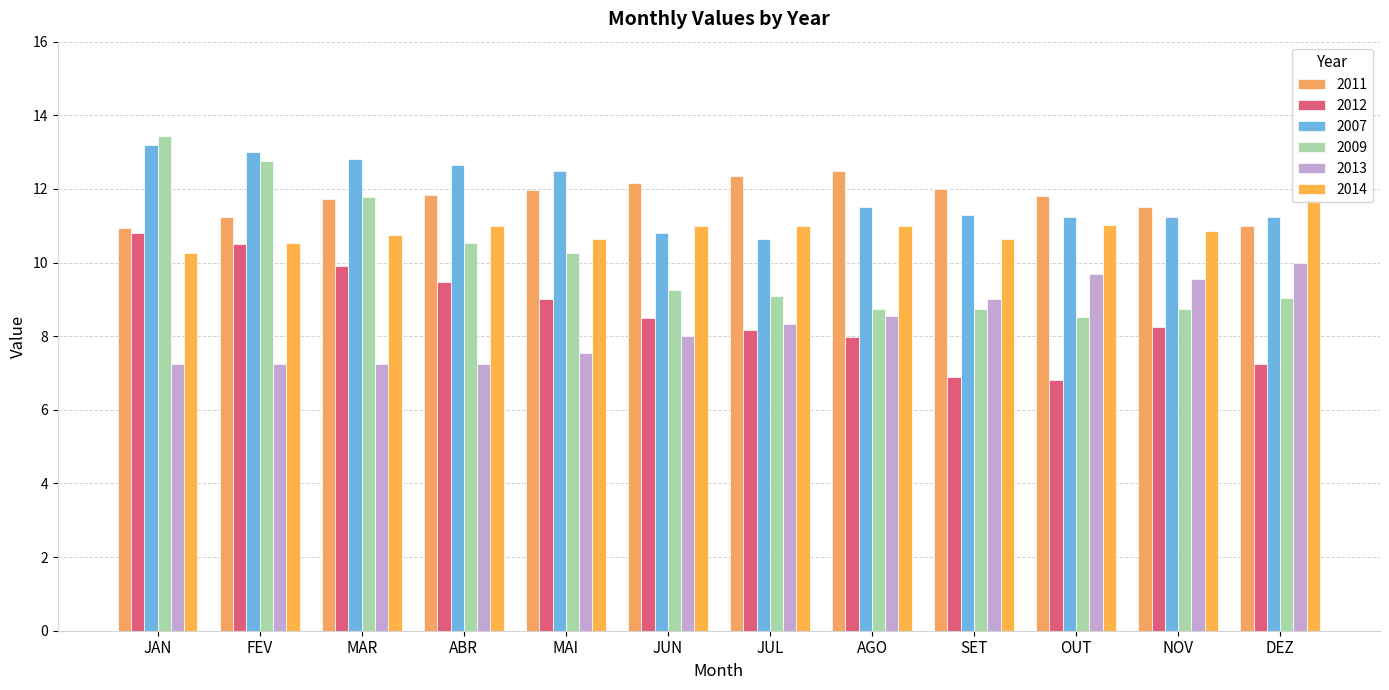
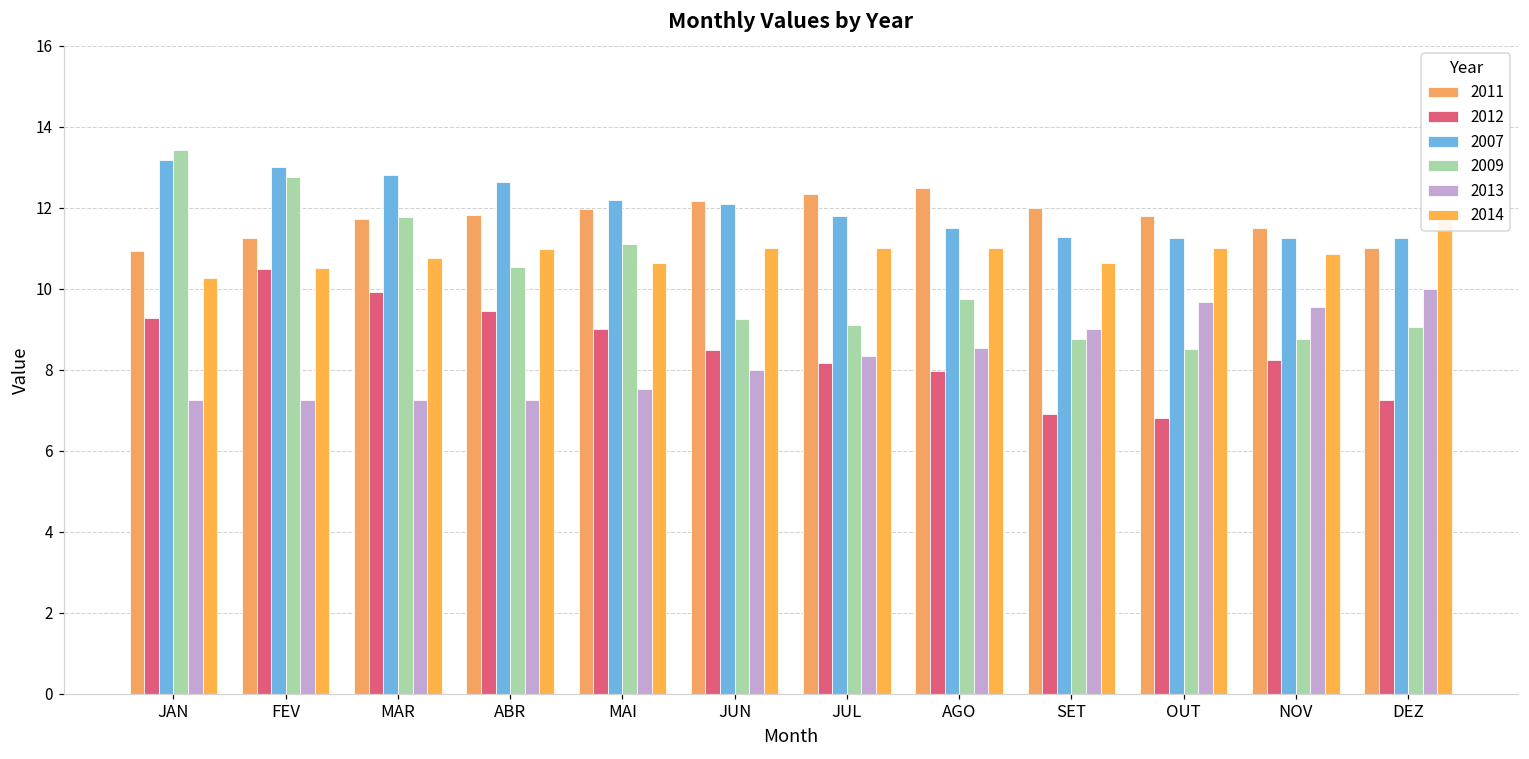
  {
    "2012": {
-     "JAN": 10.8,
+     "JAN": 9.3,
      "FEV": 10.5,
      "MAR": 9.9,
      "ABR": 9.5,
      "MAI": 9.0,
      "JUN": 8.5,
      "JUL": 8.2,
      "AGO": 8.0,
      "SET": 6.9,
      "OUT": 6.8,
      "NOV": 8.2,
      "DEZ": 7.3
    },
    "2007": {
      "JAN": 13.2,
      "FEV": 13.0,
      "MAR": 12.8,
      "ABR": 12.7,
-     "MAI": 12.5,
-     "JUN": 10.8,
-     "JUL": 10.6,
+     "MAI": 12.2,
+     "JUN": 12.1,
+     "JUL": 11.8,
      "AGO": 11.5,
      "SET": 11.3,
      "OUT": 11.3,
      "NOV": 11.3,
      "DEZ": 11.3
    },
    "2009": {
      "JAN": 13.4,
      "FEV": 12.8,
      "MAR": 11.8,
      "ABR": 10.5,
-     "MAI": 10.3,
+     "MAI": 11.1,
      "JUN": 9.3,
      "JUL": 9.1,
-     "AGO": 8.8,
+     "AGO": 9.7,
      "SET": 8.8,
      "OUT": 8.5,
      "NOV": 8.8,
      "DEZ": 9.1
    },
    "2013": {
      "JAN": 7.3,
      "FEV": 7.3,
      "MAR": 7.3,
      "ABR": 7.3,
      "MAI": 7.5,
      "JUN": 8.0,
      "JUL": 8.3,
      "AGO": 8.6,
      "SET": 9.0,
      "OUT": 9.7,
      "NOV": 9.6,
      "DEZ": 10.0
    }
  }
